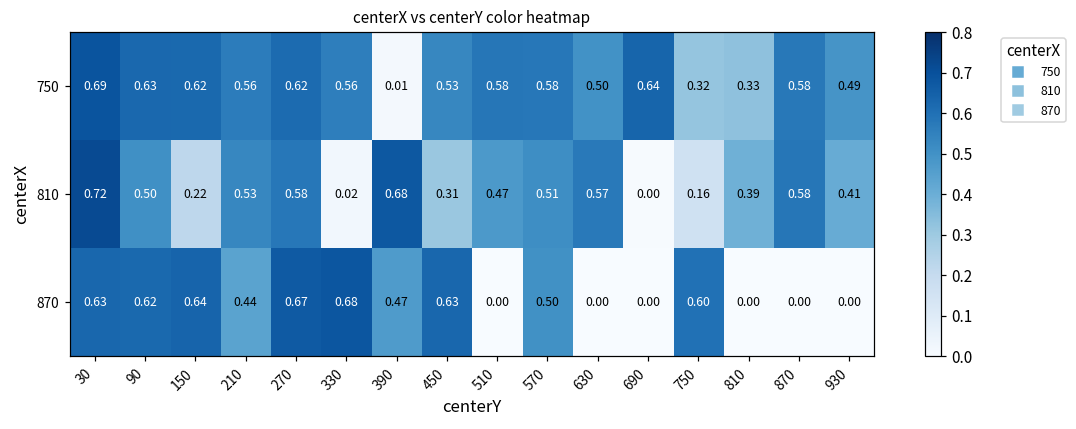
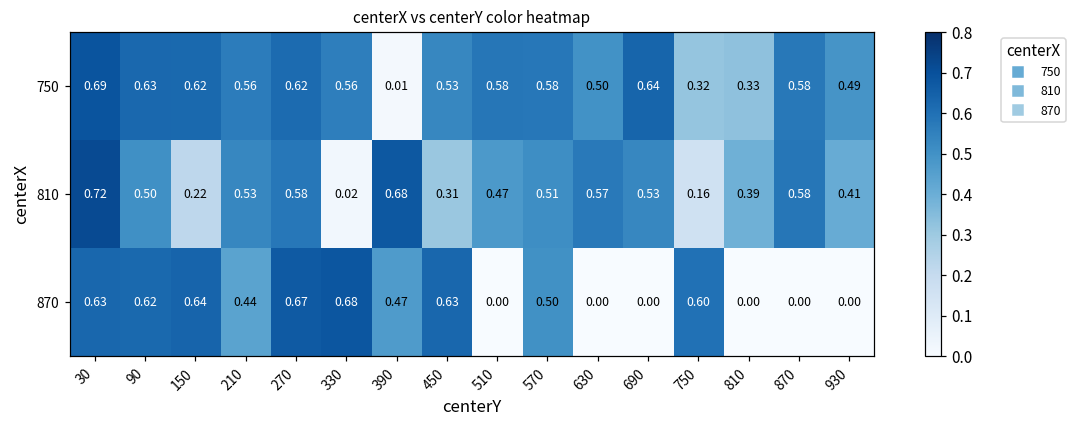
  {
    "750": {
      "30": 0.69,
      "90": 0.63,
      "150": 0.62,
      "210": 0.56,
      "270": 0.62,
      "330": 0.56,
      "390": 0.01,
      "450": 0.53,
      "510": 0.58,
      "570": 0.58,
      "630": 0.50,
      "690": 0.64,
      "750": 0.32,
      "810": 0.33,
      "870": 0.58,
      "930": 0.49
    },
    "810": {
      "30": 0.72,
      "90": 0.50,
      "150": 0.22,
      "210": 0.53,
      "270": 0.58,
      "330": 0.02,
      "390": 0.68,
      "450": 0.31,
      "510": 0.47,
      "570": 0.51,
      "630": 0.57,
-     "690": 0.00,
+     "690": 0.53,
      "750": 0.16,
      "810": 0.39,
      "870": 0.58,
      "930": 0.41
    },
    "870": {
      "30": 0.63,
      "90": 0.62,
      "150": 0.64,
      "210": 0.44,
      "270": 0.67,
      "330": 0.68,
      "390": 0.47,
      "450": 0.63,
      "510": 0.00,
      "570": 0.50,
      "630": 0.00,
      "690": 0.00,
      "750": 0.60,
      "810": 0.00,
      "870": 0.00,
      "930": 0.00
    }
  }
